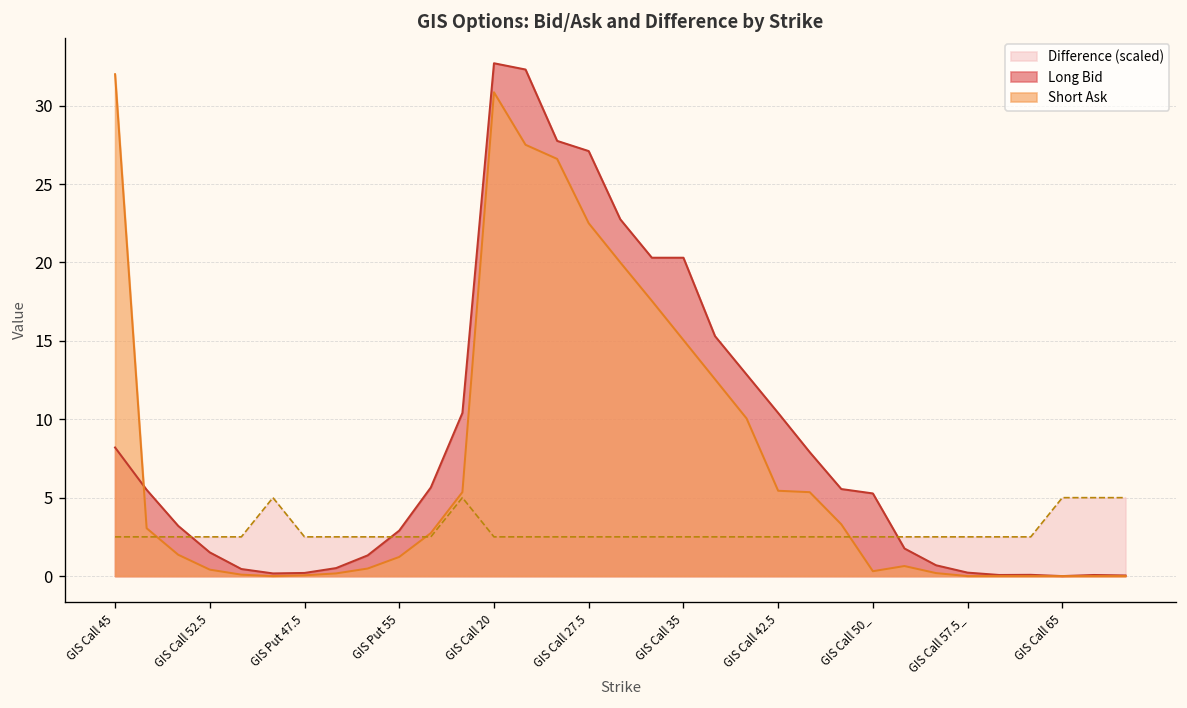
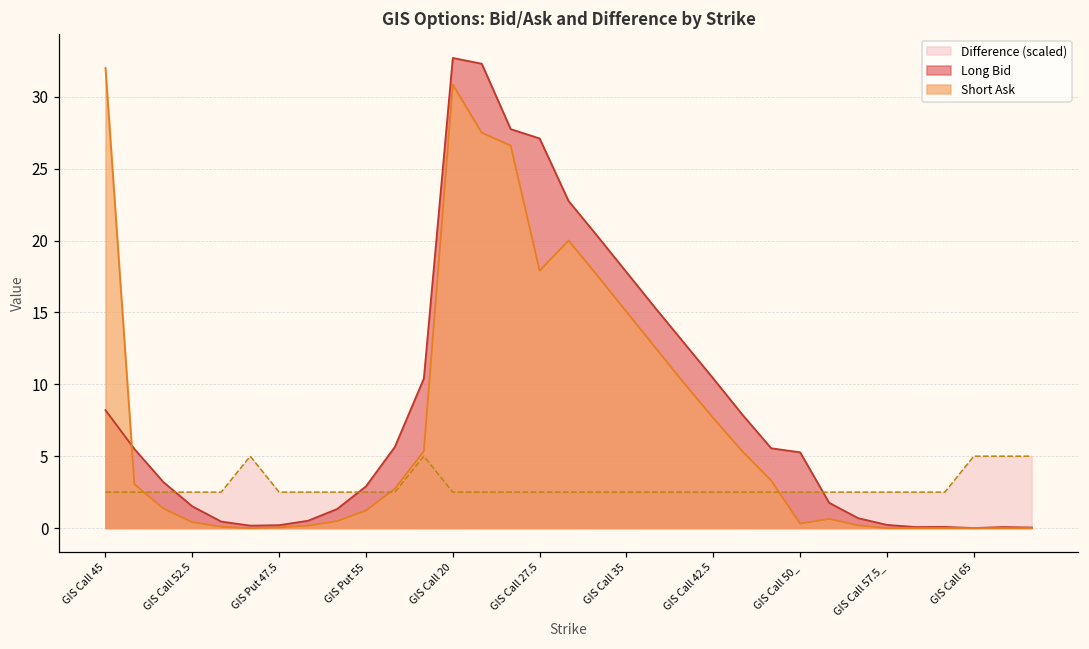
  {
    "Difference (scaled)": {
      "GIS Call 45": 2.5,
      "GIS Call 52.5": 2.5,
      "GIS Put 47.5": 2.5,
      "GIS Put 55": 2.5,
      "GIS Call 20": 2.5,
      "GIS Call 27.5": 2.5,
      "GIS Call 35": 2.5,
      "GIS Call 42.5": 2.5,
      "GIS Call 50_": 2.5,
      "GIS Call 57.5_": 2.5,
      "GIS Call 65": 5.0
    },
    "Long Bid": {
      "GIS Call 45": 8.2,
      "GIS Call 52.5": 1.5,
      "GIS Put 55": 2.9,
      "GIS Call 20": 32.7,
      "GIS Call 27.5": 27.1,
-     "GIS Call 35": 20.3,
+     "GIS Call 35": 17.8,
      "GIS Call 42.5": 10.4,
      "GIS Call 50_": 5.3,
      "GIS Call 57.5_": 0.2
    },
    "Short Ask": {
      "GIS Call 45": 32.0,
      "GIS Call 52.5": 0.4,
      "GIS Put 55": 1.2,
      "GIS Call 20": 30.9,
-     "GIS Call 27.5": 22.5,
+     "GIS Call 27.5": 17.9,
      "GIS Call 35": 15.1,
-     "GIS Call 42.5": 5.4,
+     "GIS Call 42.5": 7.7,
      "GIS Call 50_": 0.3,
      "GIS Call 57.5_": 0.0
    }
  }
